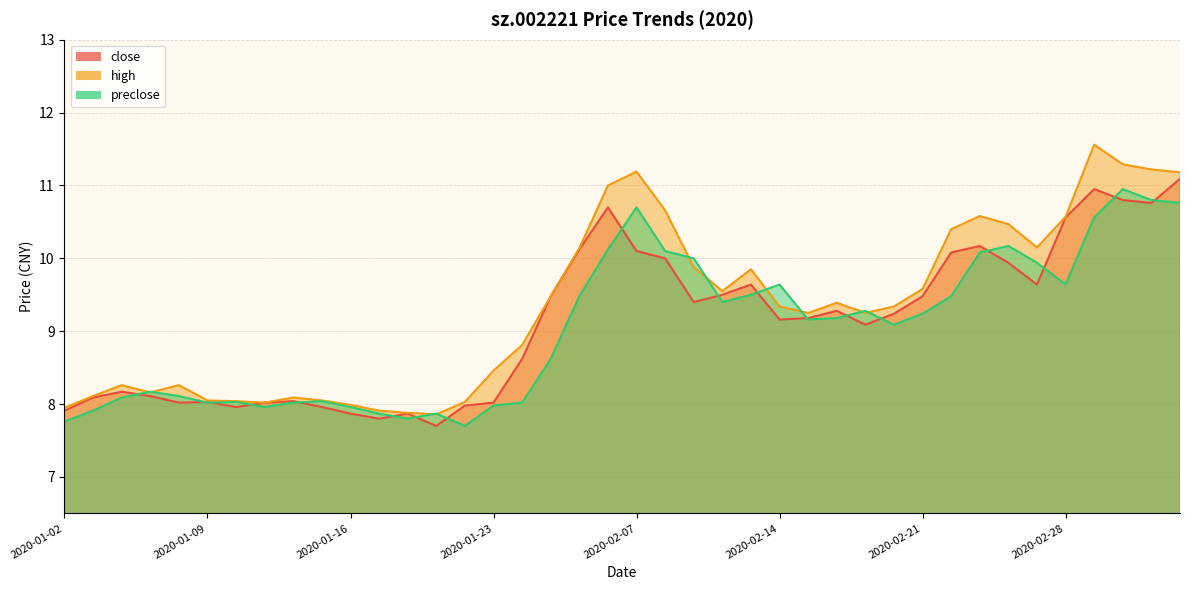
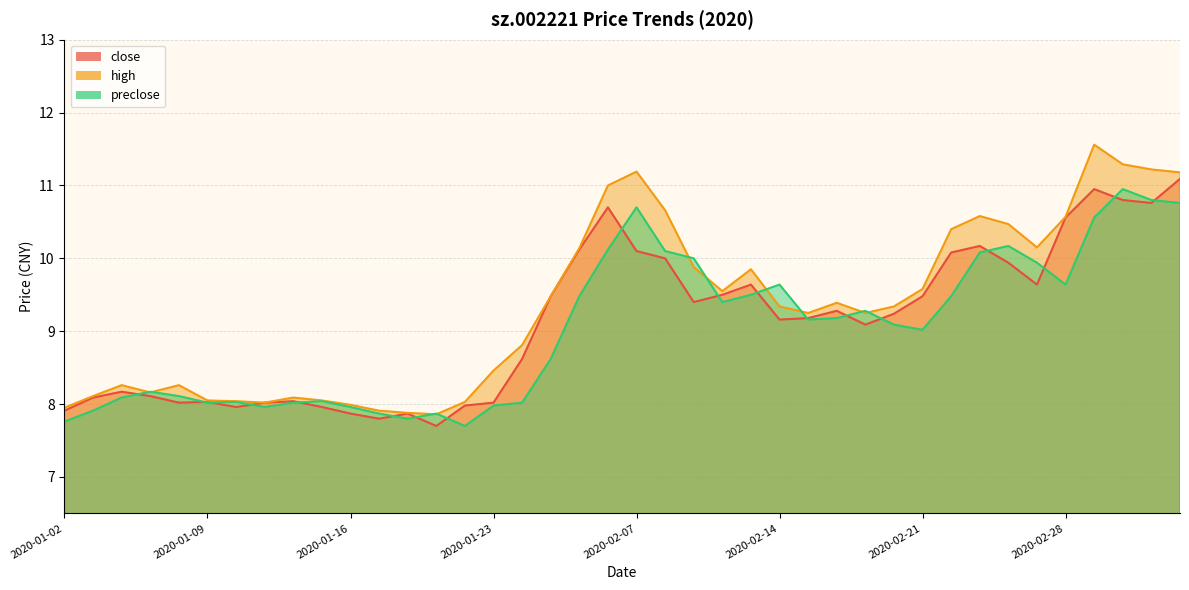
  {
    "close": {
      "2020-01-02": 7.9,
      "2020-01-16": 7.9,
      "2020-01-23": 8.0,
      "2020-02-07": 10.1,
      "2020-02-14": 9.2,
      "2020-02-21": 9.5
    },
    "high": {
      "2020-01-02": 8.0,
      "2020-01-23": 8.5,
      "2020-02-07": 11.2,
      "2020-02-14": 9.3,
      "2020-02-21": 9.6
    },
    "preclose": {
      "2020-01-02": 7.8,
      "2020-01-23": 8.0,
      "2020-02-07": 10.7,
      "2020-02-14": 9.6,
-     "2020-02-21": 9.2,
+     "2020-02-21": 9.0,
      "2020-02-28": 9.6
    }
  }
